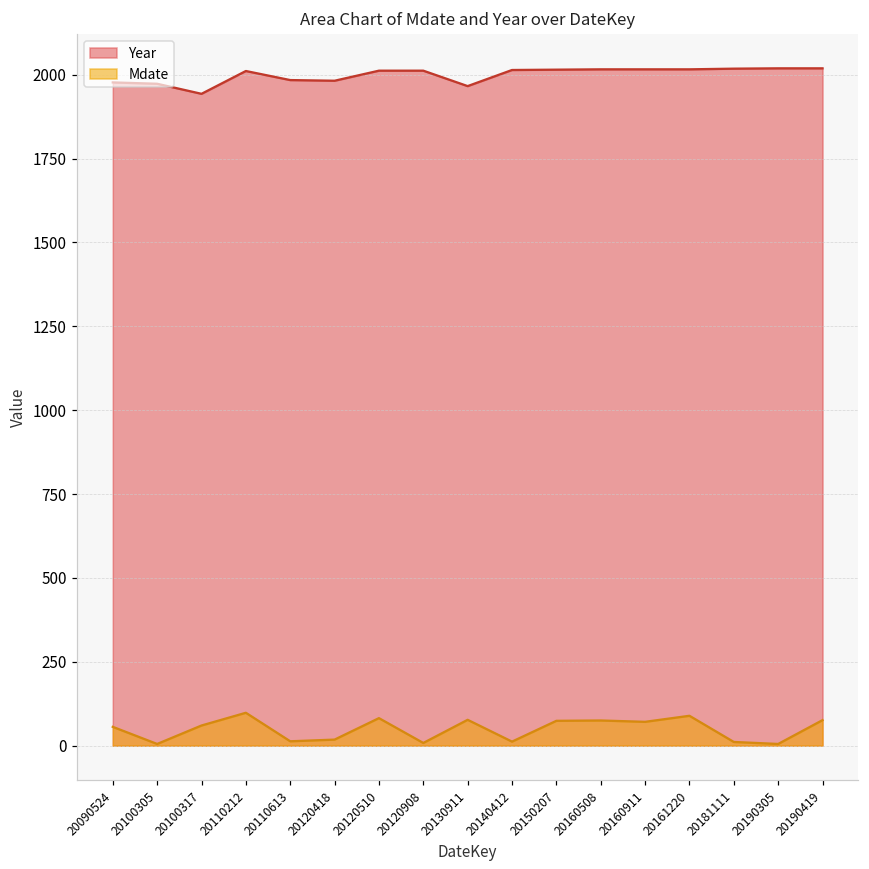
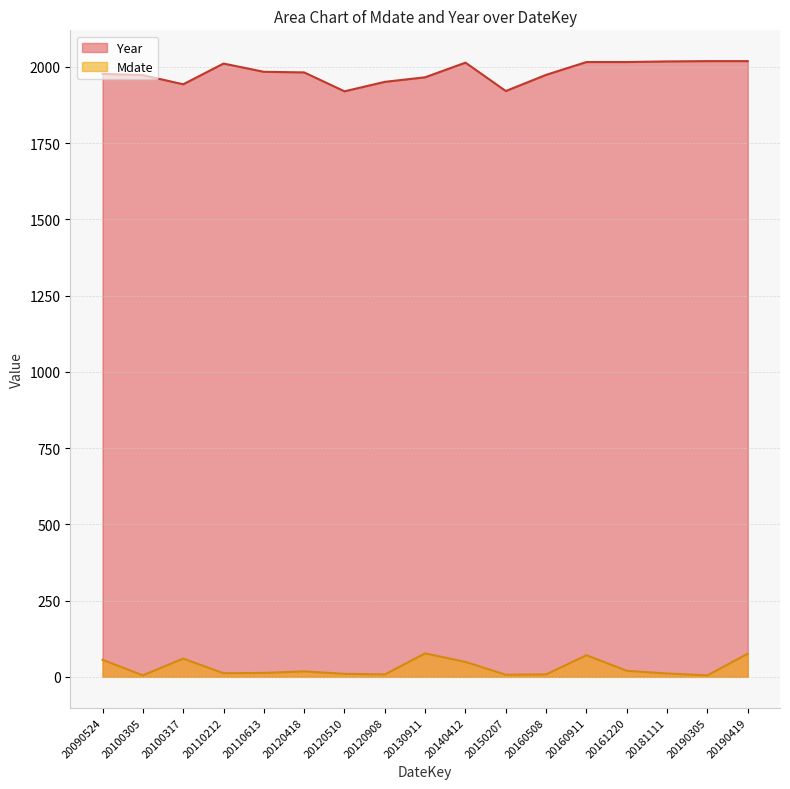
  {
    "Year": {
      "20100317": 1940,
      "20110212": 2010,
      "20110613": 1980,
      "20120418": 1980,
-     "20120510": 2010,
-     "20120908": 2010,
+     "20120510": 1920,
+     "20120908": 1950,
      "20130911": 1970,
      "20140412": 2010,
-     "20150207": 2020,
-     "20160508": 2020,
+     "20150207": 1920,
+     "20160508": 1970,
      "20160911": 2020,
      "20161220": 2020,
      "20181111": 2020,
      "20190305": 2020,
      "20190419": 2020
    },
    "Mdate": {
      "20090524": 60,
      "20100305": 10,
      "20100317": 60,
-     "20110212": 100,
+     "20110212": 10,
      "20110613": 10,
      "20120418": 20,
-     "20120510": 80,
+     "20120510": 10,
      "20120908": 10,
      "20130911": 80,
-     "20140412": 10,
-     "20150207": 70,
-     "20160508": 80,
+     "20140412": 50,
+     "20150207": 10,
+     "20160508": 10,
      "20160911": 70,
-     "20161220": 90,
+     "20161220": 20,
      "20181111": 10,
      "20190305": 10,
      "20190419": 80
    }
  }
